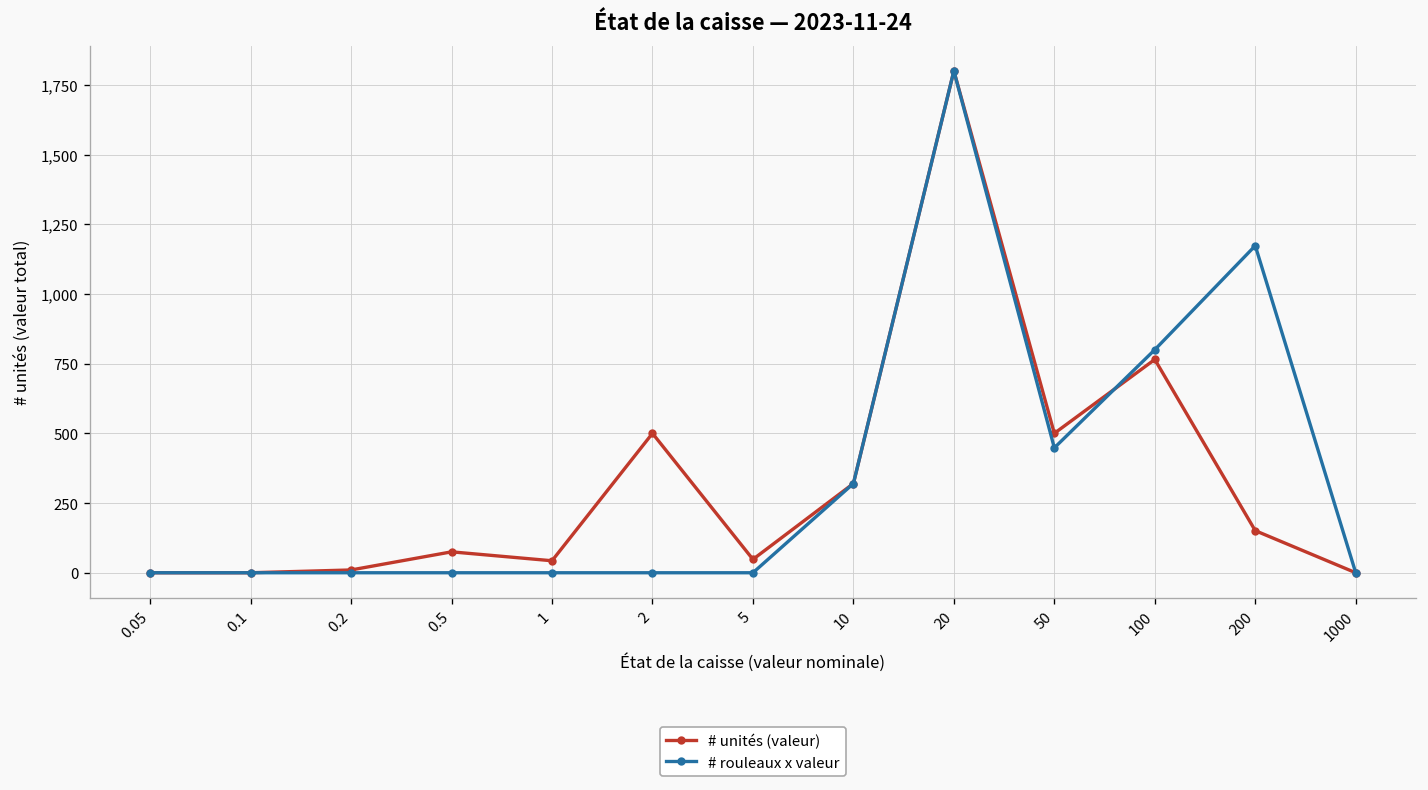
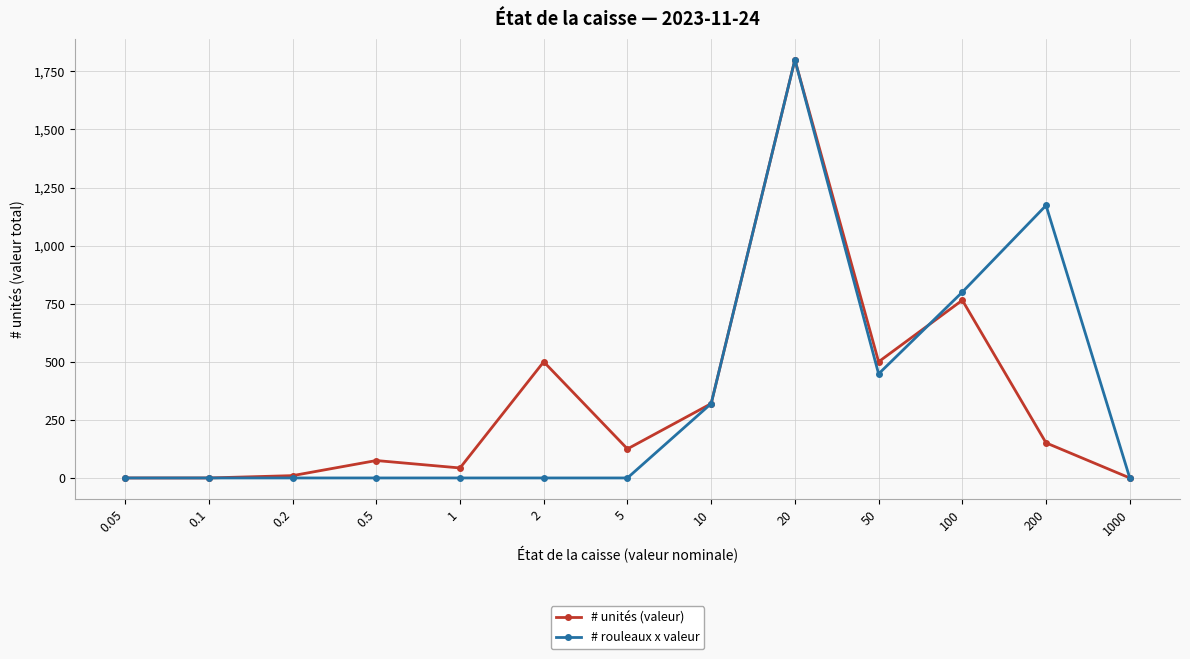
  {
    "# unités (valeur)": {
      "0.5": "80",
      "1": "40",
      "2": "500",
-     "5": "50",
+     "5": "130",
      "50": "500",
      "100": "770",
      "200": "150"
    },
    "# rouleaux x valeur": {
      "0.5": "0",
      "1": "0",
      "2": "0",
      "5": "0",
      "50": "450",
      "100": "800",
      "200": "1,170"
    }
  }
